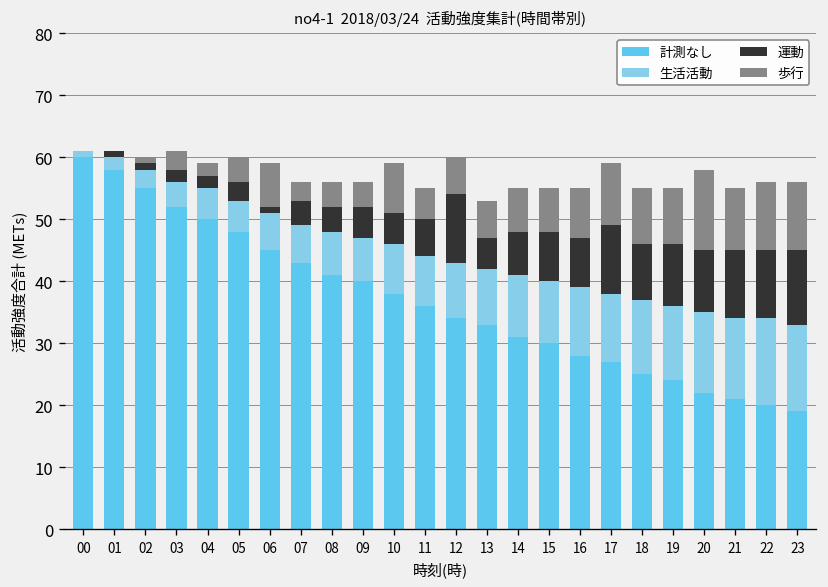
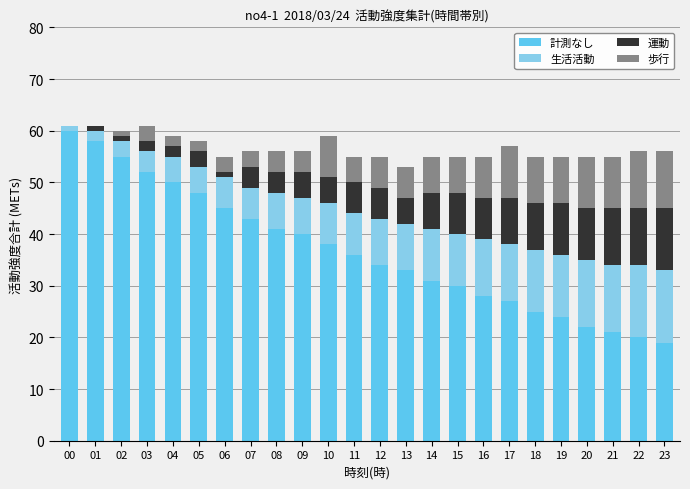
  {
    "運動": {
      "00": 0,
      "01": 1,
      "02": 1,
      "03": 2,
      "04": 2,
      "05": 3,
      "06": 1,
      "07": 4,
      "08": 4,
      "09": 5,
      "10": 5,
      "11": 6,
-     "12": 11,
+     "12": 6,
      "13": 5,
      "14": 7,
      "15": 8,
      "16": 8,
-     "17": 11,
+     "17": 9,
      "18": 9,
      "19": 10,
      "20": 10,
      "21": 11,
      "22": 11,
      "23": 12
    },
    "歩行": {
      "00": 0,
      "01": 0,
      "02": 1,
      "03": 3,
      "04": 2,
-     "05": 4,
-     "06": 7,
+     "05": 2,
+     "06": 3,
      "07": 3,
      "08": 4,
      "09": 4,
      "10": 8,
      "11": 5,
      "12": 6,
      "13": 6,
      "14": 7,
      "15": 7,
      "16": 8,
      "17": 10,
      "18": 9,
      "19": 9,
-     "20": 13,
+     "20": 10,
      "21": 10,
      "22": 11,
      "23": 11
    }
  }
